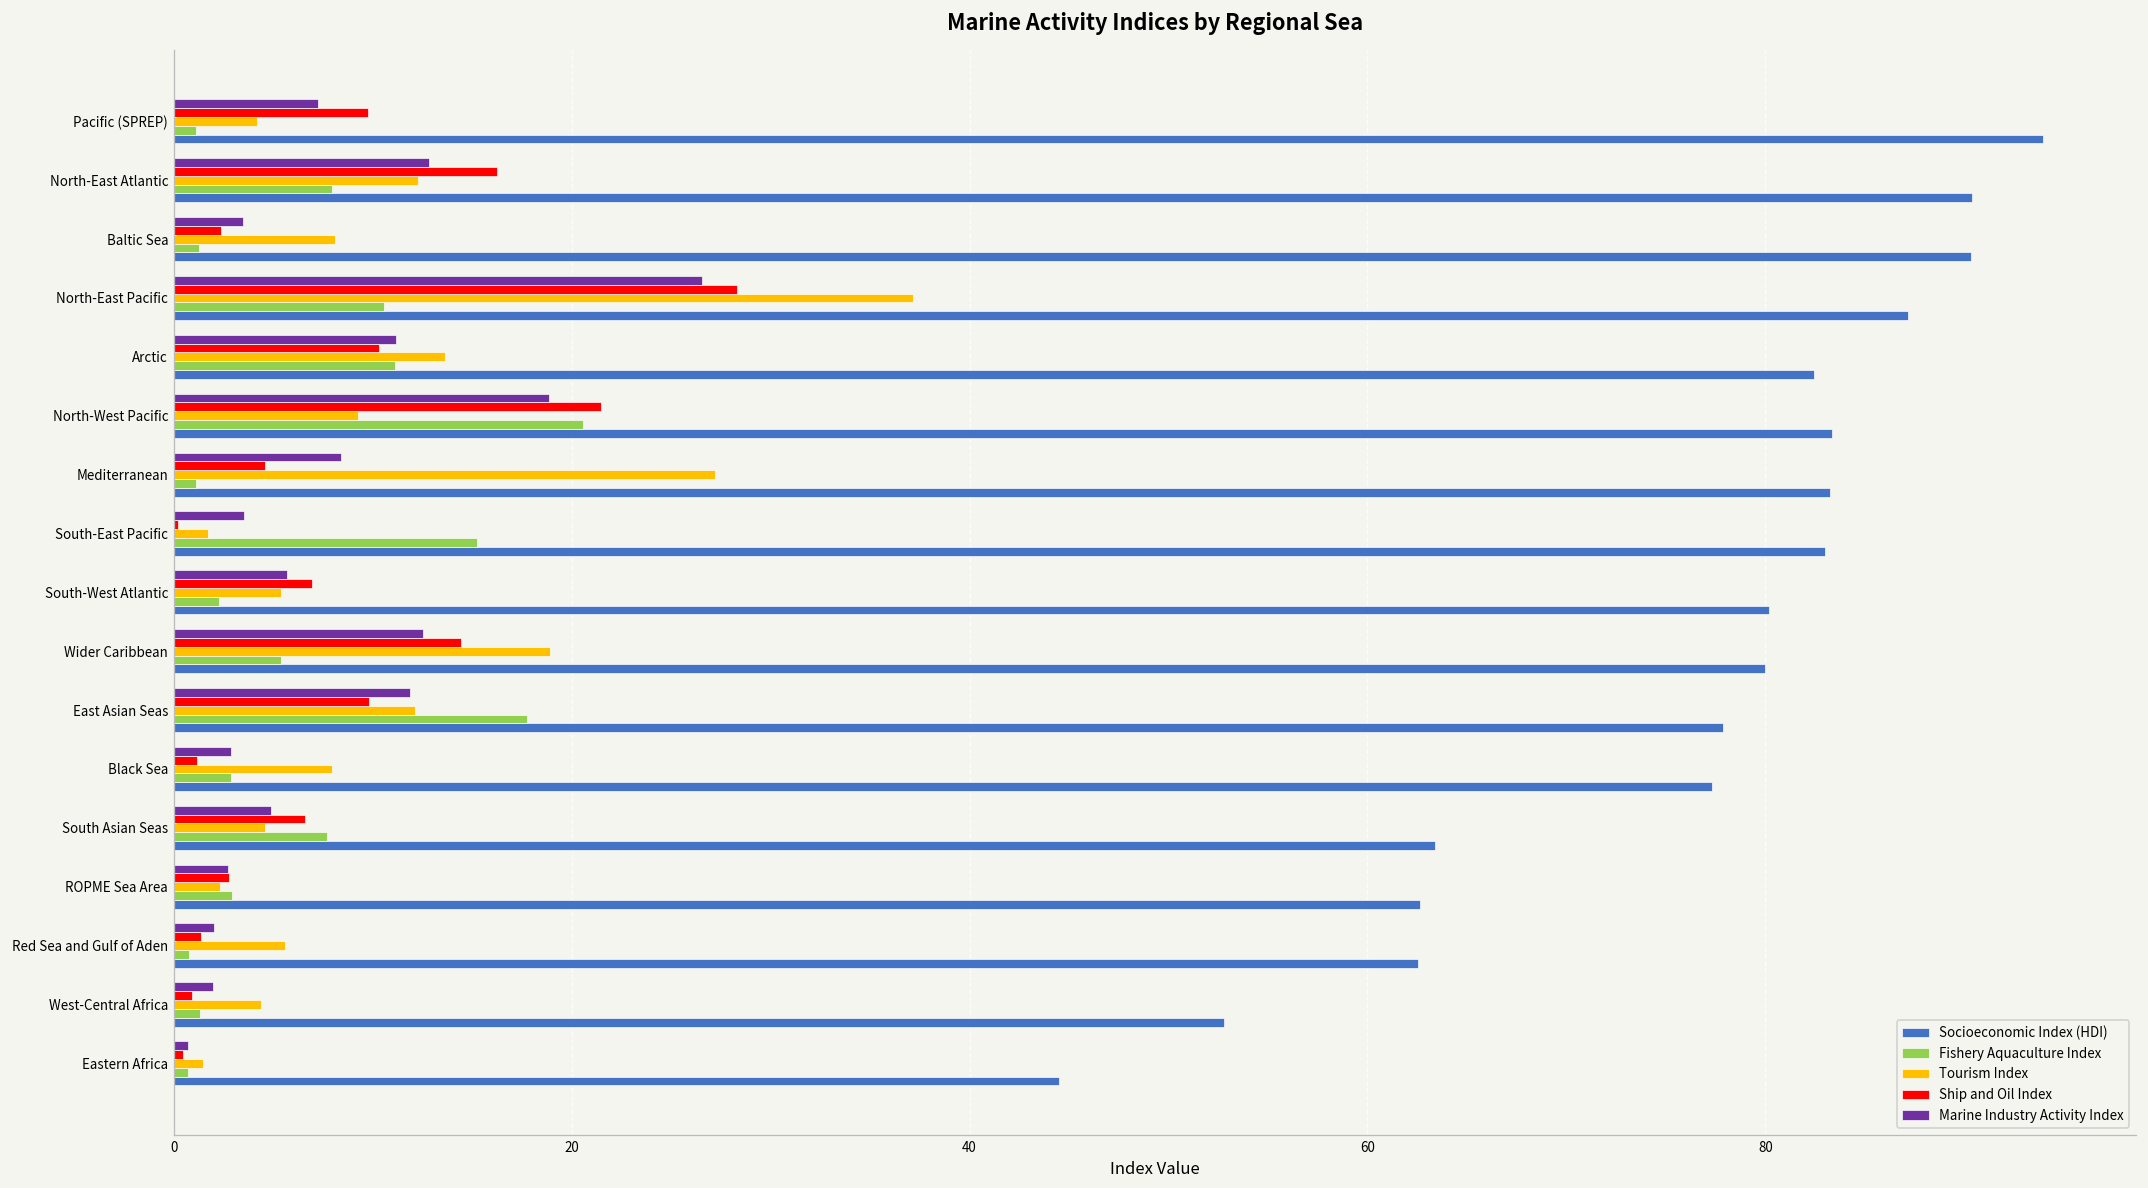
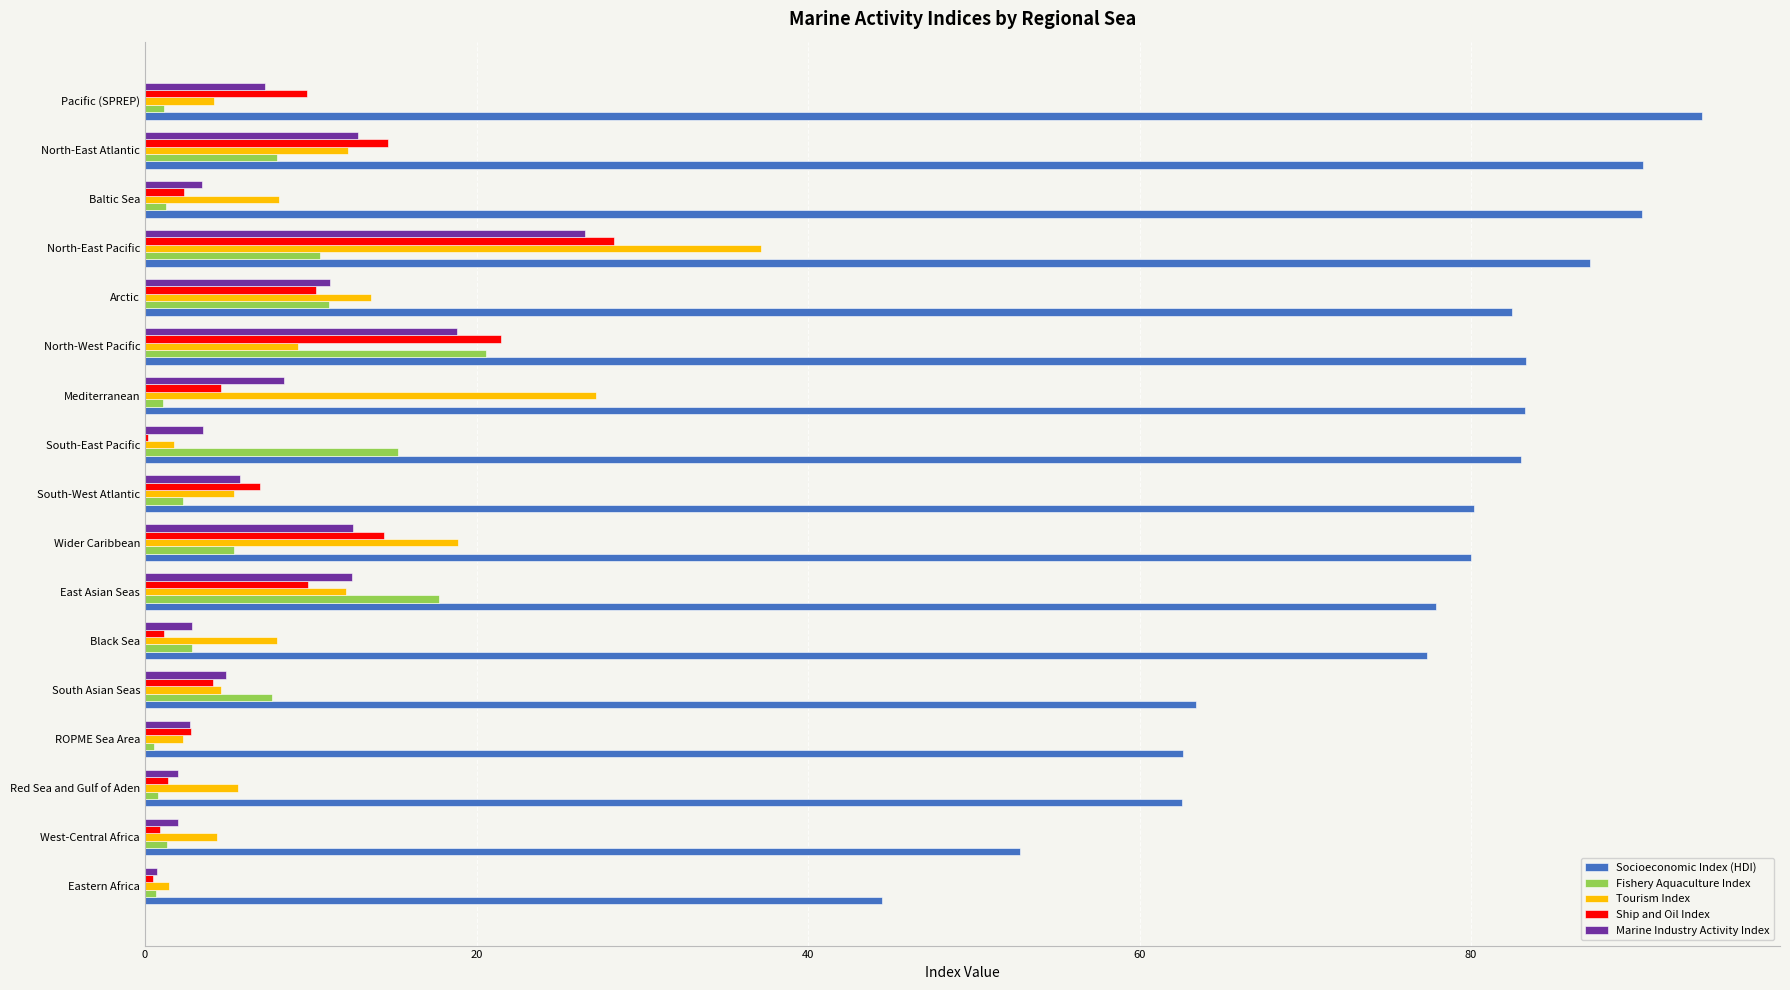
  {
    "Socioeconomic Index (HDI)": {
      "Pacific (SPREP)": 93.9,
      "North-East Atlantic": 90.4,
      "Baltic Sea": 90.3,
      "North-East Pacific": 87.2,
      "Arctic": 82.5,
      "North-West Pacific": 83.3,
      "Mediterranean": 83.3,
      "South-East Pacific": 83.0,
      "South-West Atlantic": 80.2,
      "Wider Caribbean": 80.0,
      "East Asian Seas": 77.9,
      "Black Sea": 77.3,
      "South Asian Seas": 63.4,
      "ROPME Sea Area": 62.6,
      "Red Sea and Gulf of Aden": 62.6,
      "West-Central Africa": 52.8,
      "Eastern Africa": 44.5
    },
    "Fishery Aquaculture Index": {
      "Pacific (SPREP)": 1.1,
      "North-East Atlantic": 8.0,
      "Baltic Sea": 1.3,
      "North-East Pacific": 10.5,
      "Arctic": 11.1,
      "North-West Pacific": 20.6,
      "Mediterranean": 1.1,
      "South-East Pacific": 15.2,
      "South-West Atlantic": 2.3,
      "Wider Caribbean": 5.4,
      "East Asian Seas": 17.7,
      "Black Sea": 2.9,
      "South Asian Seas": 7.7,
-     "ROPME Sea Area": 2.9,
+     "ROPME Sea Area": 0.6,
      "Red Sea and Gulf of Aden": 0.8,
      "West-Central Africa": 1.3,
      "Eastern Africa": 0.7
    },
    "Tourism Index": {
      "Pacific (SPREP)": 4.2,
      "North-East Atlantic": 12.3,
      "Baltic Sea": 8.1,
      "North-East Pacific": 37.2,
      "Arctic": 13.6,
      "North-West Pacific": 9.2,
      "Mediterranean": 27.2,
      "South-East Pacific": 1.7,
      "South-West Atlantic": 5.4,
      "Wider Caribbean": 18.9,
      "East Asian Seas": 12.1,
      "Black Sea": 7.9,
      "South Asian Seas": 4.6,
      "ROPME Sea Area": 2.3,
      "Red Sea and Gulf of Aden": 5.6,
      "West-Central Africa": 4.4,
      "Eastern Africa": 1.5
    },
    "Ship and Oil Index": {
      "Pacific (SPREP)": 9.8,
-     "North-East Atlantic": 16.2,
+     "North-East Atlantic": 14.6,
      "Baltic Sea": 2.4,
      "North-East Pacific": 28.3,
      "Arctic": 10.3,
      "North-West Pacific": 21.5,
      "Mediterranean": 4.6,
      "South-East Pacific": 0.2,
      "South-West Atlantic": 7.0,
      "Wider Caribbean": 14.4,
      "East Asian Seas": 9.8,
      "Black Sea": 1.2,
-     "South Asian Seas": 6.6,
+     "South Asian Seas": 4.1,
      "ROPME Sea Area": 2.8,
      "Red Sea and Gulf of Aden": 1.4,
      "West-Central Africa": 0.9,
      "Eastern Africa": 0.5
    },
    "Marine Industry Activity Index": {
      "Pacific (SPREP)": 7.2,
      "North-East Atlantic": 12.8,
      "Baltic Sea": 3.5,
      "North-East Pacific": 26.5,
      "Arctic": 11.1,
      "North-West Pacific": 18.9,
      "Mediterranean": 8.4,
      "South-East Pacific": 3.5,
      "South-West Atlantic": 5.7,
      "Wider Caribbean": 12.5,
-     "East Asian Seas": 11.9,
+     "East Asian Seas": 12.5,
      "Black Sea": 2.9,
      "South Asian Seas": 4.9,
      "ROPME Sea Area": 2.7,
      "Red Sea and Gulf of Aden": 2.0,
      "West-Central Africa": 2.0,
      "Eastern Africa": 0.7
    }
  }
